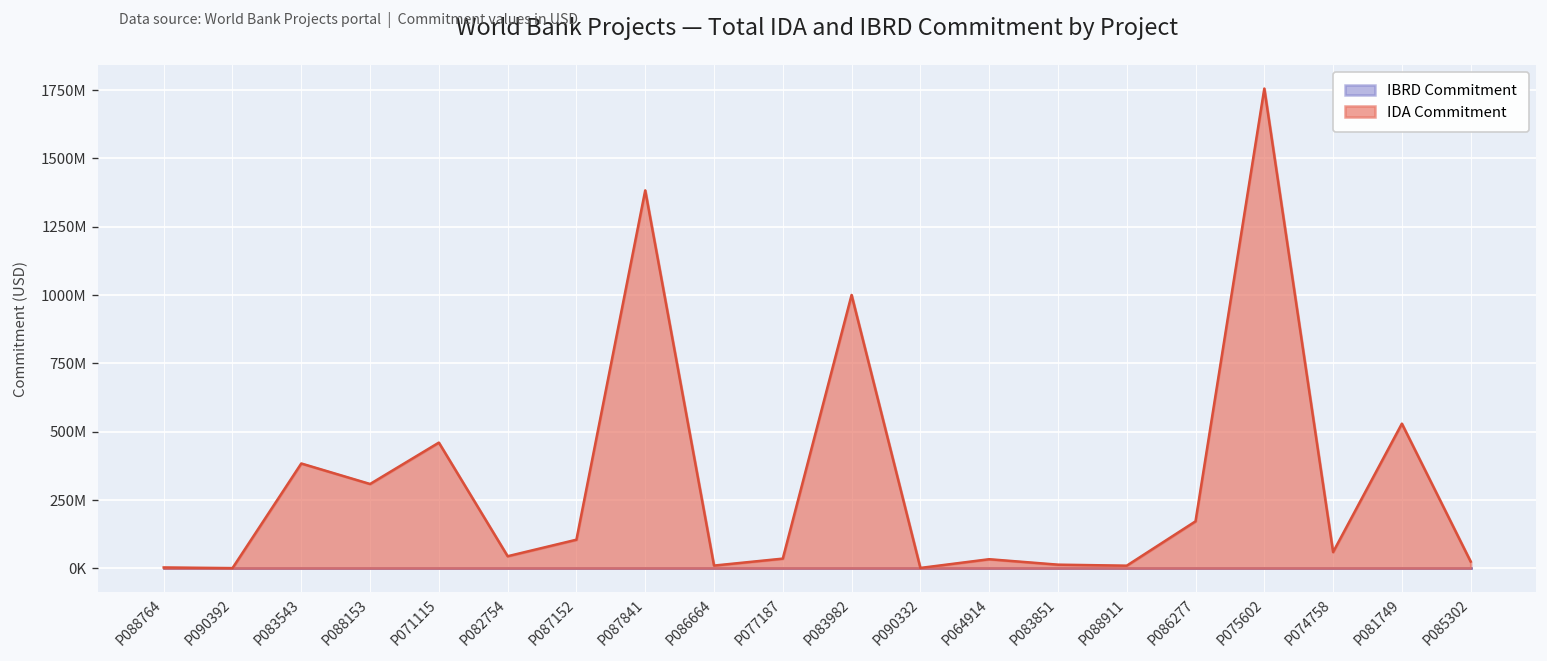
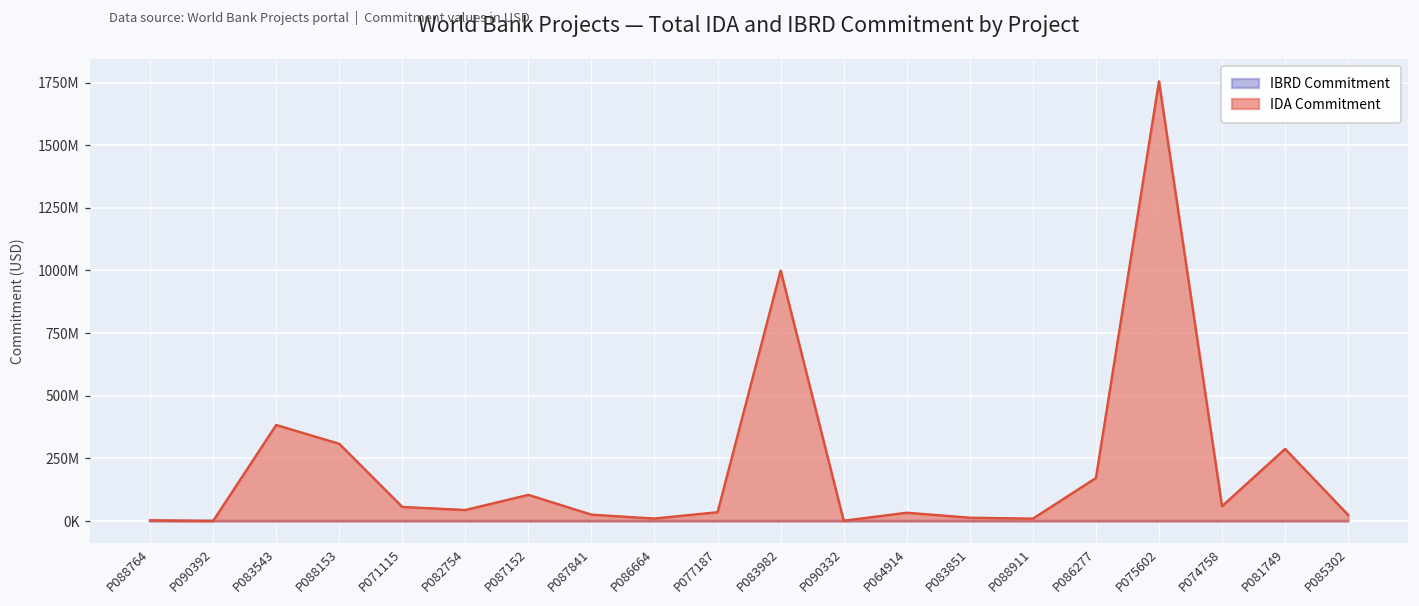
  {
    "IBRD Commitment": {
      "P083543": 0,
      "P088153": 0,
      "P071115": 0,
      "P082754": 0,
      "P087152": 0,
      "P087841": 0,
      "P077187": 0,
      "P083982": 0,
      "P064914": 0,
      "P083851": 0,
      "P086277": 0,
      "P075602": 0,
      "P074758": 0,
      "P081749": 0,
      "P085302": 0
    },
    "IDA Commitment": {
      "P083543": 380000000,
      "P088153": 310000000,
-     "P071115": 460000000,
+     "P071115": 60000000,
      "P082754": 40000000,
      "P087152": 100000000,
-     "P087841": 1380000000,
+     "P087841": 30000000,
      "P077187": 30000000,
      "P083982": 1000000000,
      "P064914": 30000000,
      "P083851": 10000000,
      "P086277": 170000000,
      "P075602": 1760000000,
      "P074758": 60000000,
-     "P081749": 530000000,
+     "P081749": 290000000,
      "P085302": 20000000
    }
  }
